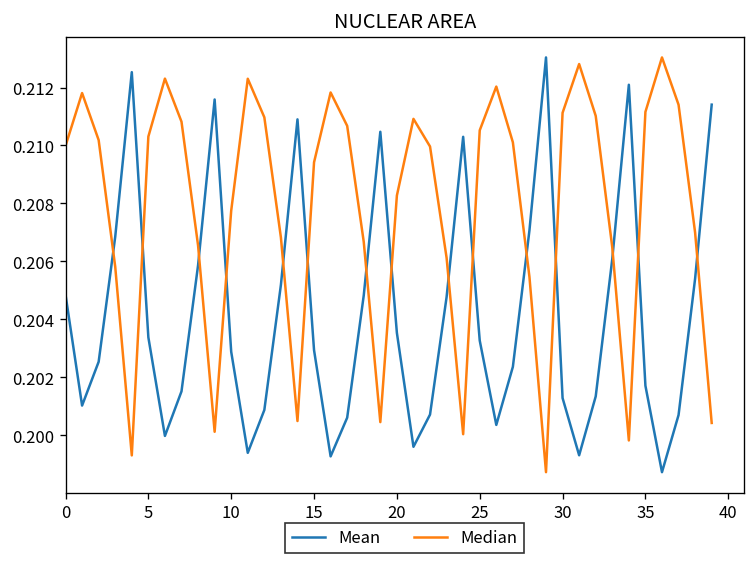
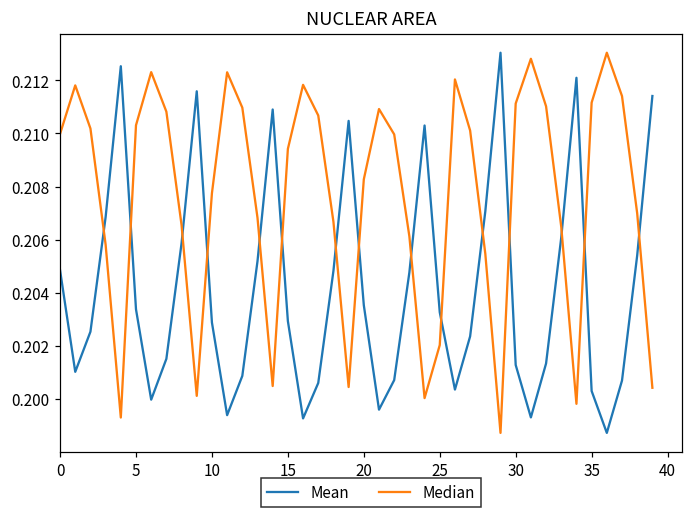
  {
    "Mean": {
      "0": 0.2049,
      "5": 0.2034,
      "10": 0.2029,
      "15": 0.2029,
      "20": 0.2035,
      "25": 0.2033,
      "30": 0.2013,
-     "35": 0.2017
+     "35": 0.2003
    },
    "Median": {
      "0": 0.2100,
      "5": 0.2103,
      "10": 0.2078,
      "15": 0.2094,
      "20": 0.2083,
-     "25": 0.2105,
+     "25": 0.2020,
      "30": 0.2111,
      "35": 0.2112
    }
  }
